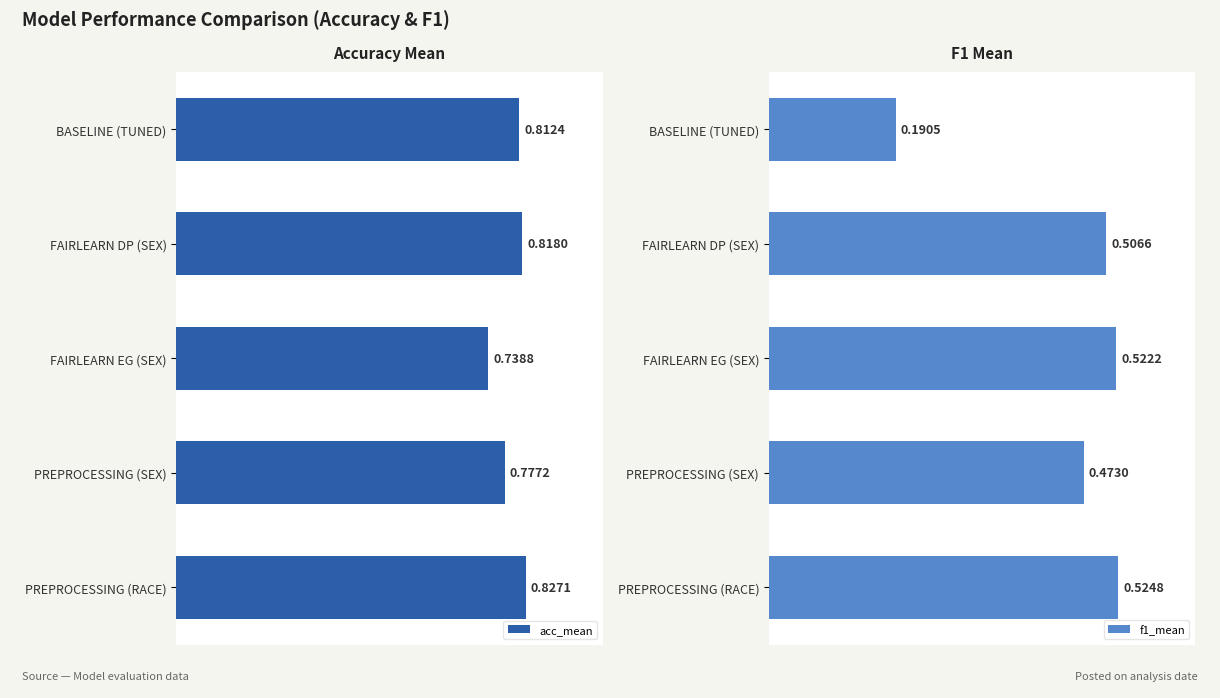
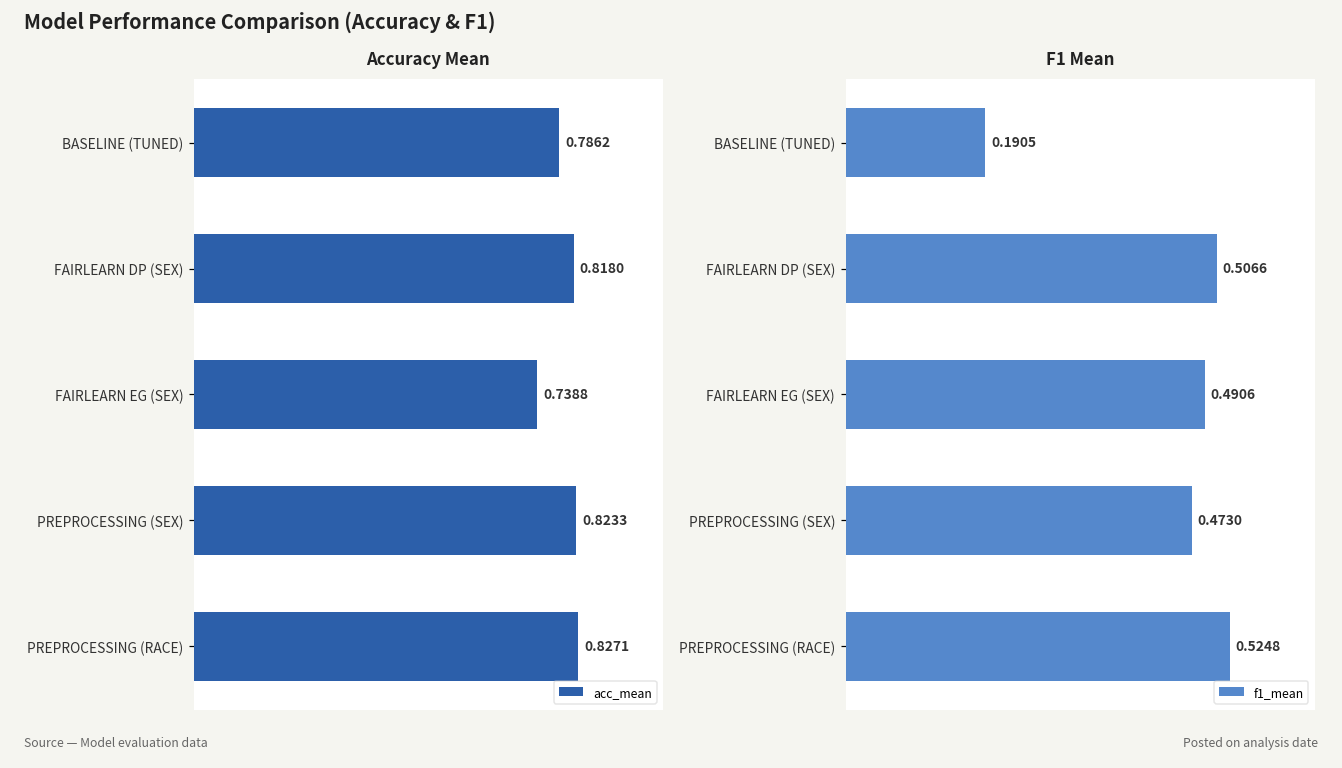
  {
    "Accuracy Mean": {
-     "BASELINE (TUNED)": 0.8124,
+     "BASELINE (TUNED)": 0.7862,
      "FAIRLEARN DP (SEX)": 0.8180,
      "FAIRLEARN EG (SEX)": 0.7388,
-     "PREPROCESSING (SEX)": 0.7772,
+     "PREPROCESSING (SEX)": 0.8233,
      "PREPROCESSING (RACE)": 0.8271
    },
    "F1 Mean": {
      "BASELINE (TUNED)": 0.1905,
      "FAIRLEARN DP (SEX)": 0.5066,
-     "FAIRLEARN EG (SEX)": 0.5222,
+     "FAIRLEARN EG (SEX)": 0.4906,
      "PREPROCESSING (SEX)": 0.4730,
      "PREPROCESSING (RACE)": 0.5248
    }
  }
